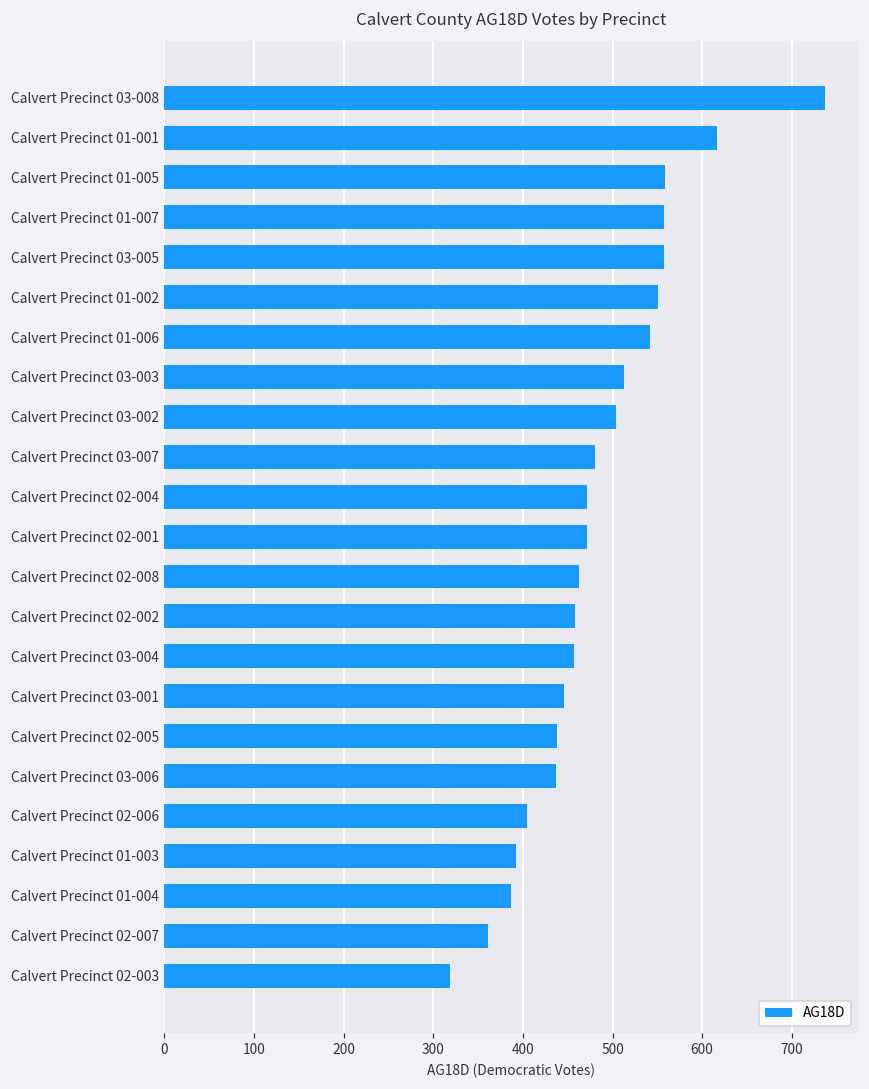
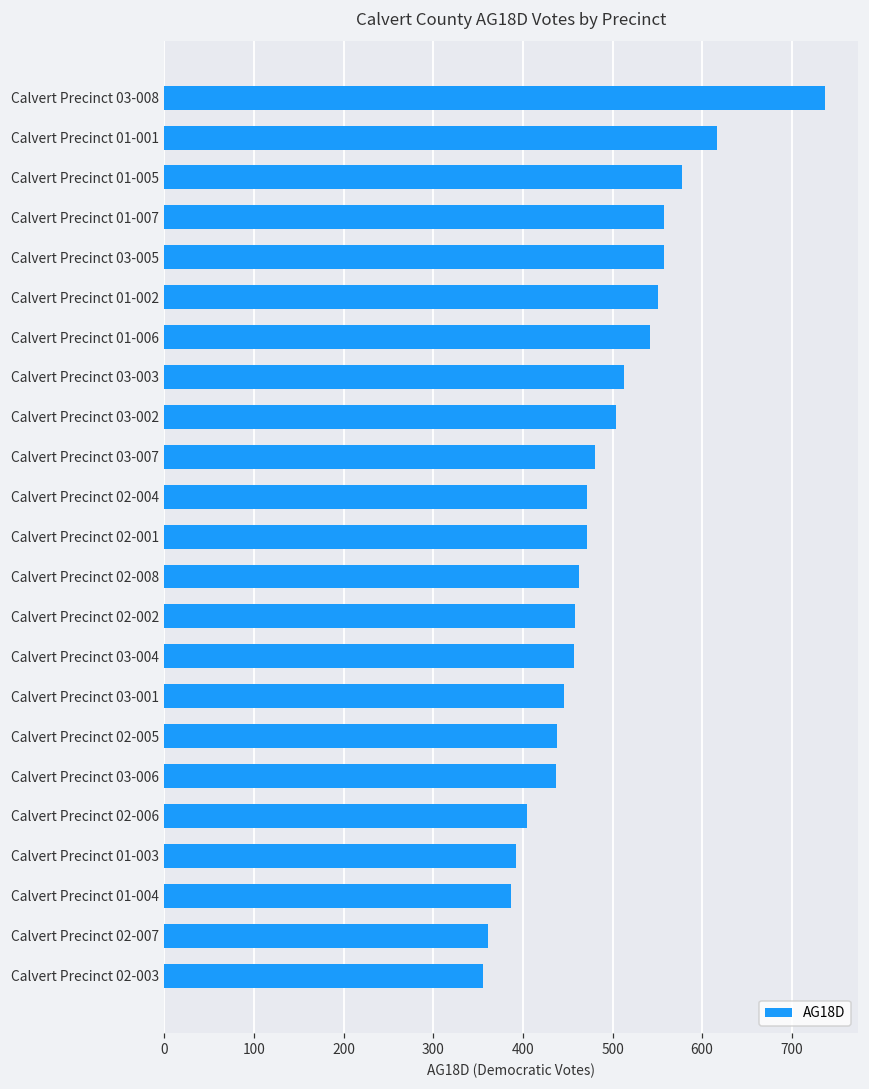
  {
    "Calvert Precinct 03-008": 740,
    "Calvert Precinct 01-001": 620,
-   "Calvert Precinct 01-005": 560,
+   "Calvert Precinct 01-005": 580,
    "Calvert Precinct 01-007": 560,
    "Calvert Precinct 03-005": 560,
    "Calvert Precinct 01-002": 550,
    "Calvert Precinct 01-006": 540,
    "Calvert Precinct 03-003": 510,
    "Calvert Precinct 03-002": 500,
    "Calvert Precinct 03-007": 480,
    "Calvert Precinct 02-004": 470,
    "Calvert Precinct 02-001": 470,
    "Calvert Precinct 02-008": 460,
    "Calvert Precinct 02-002": 460,
    "Calvert Precinct 03-004": 460,
    "Calvert Precinct 03-001": 450,
    "Calvert Precinct 02-005": 440,
    "Calvert Precinct 03-006": 440,
    "Calvert Precinct 02-006": 400,
    "Calvert Precinct 01-003": 390,
    "Calvert Precinct 01-004": 390,
    "Calvert Precinct 02-007": 360,
-   "Calvert Precinct 02-003": 320
+   "Calvert Precinct 02-003": 360
  }
